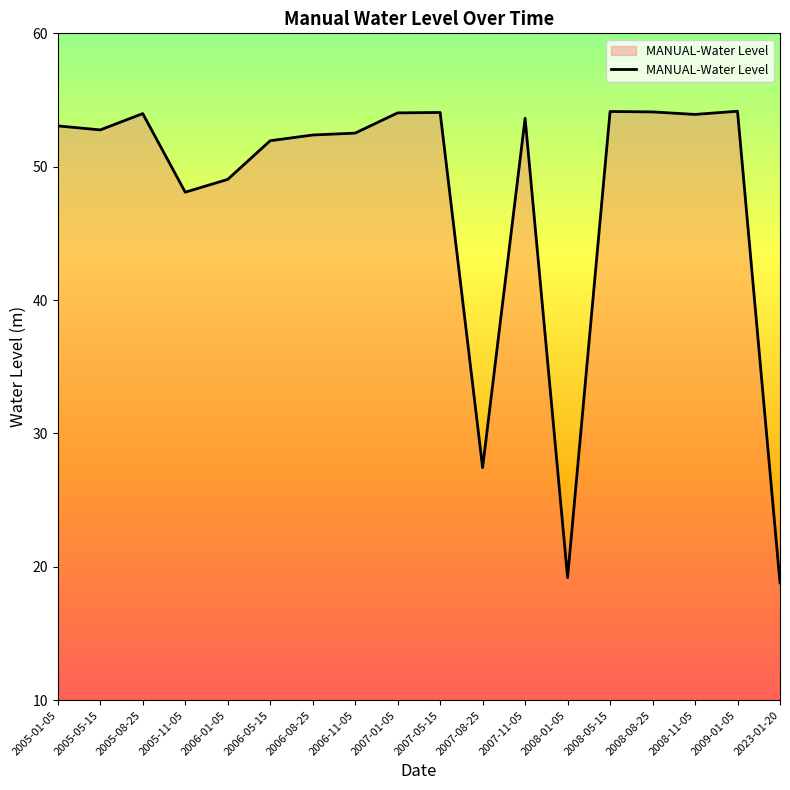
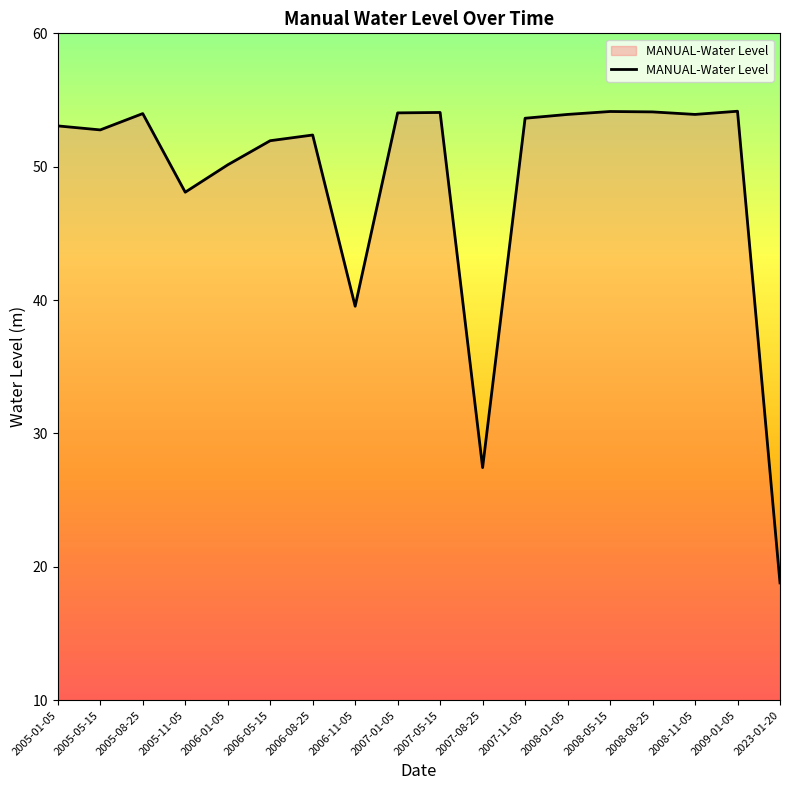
  {
    "2005-01-05": 53.1,
    "2005-05-15": 52.8,
    "2005-08-25": 54.0,
    "2005-11-05": 48.1,
-   "2006-01-05": 49.0,
+   "2006-01-05": 50.1,
    "2006-05-15": 52.0,
    "2006-08-25": 52.4,
-   "2006-11-05": 52.5,
+   "2006-11-05": 39.5,
    "2007-01-05": 54.0,
    "2007-05-15": 54.1,
    "2007-08-25": 27.4,
    "2007-11-05": 53.6,
-   "2008-01-05": 19.2,
+   "2008-01-05": 53.9,
    "2008-05-15": 54.1,
    "2008-08-25": 54.1,
    "2008-11-05": 53.9,
    "2009-01-05": 54.2,
    "2023-01-20": 18.8
  }
